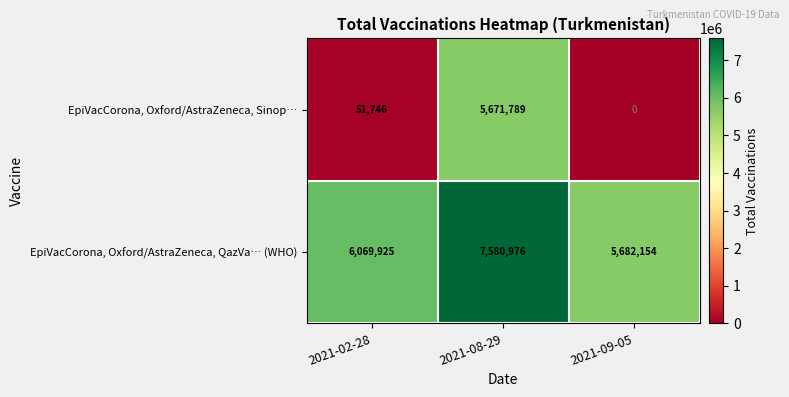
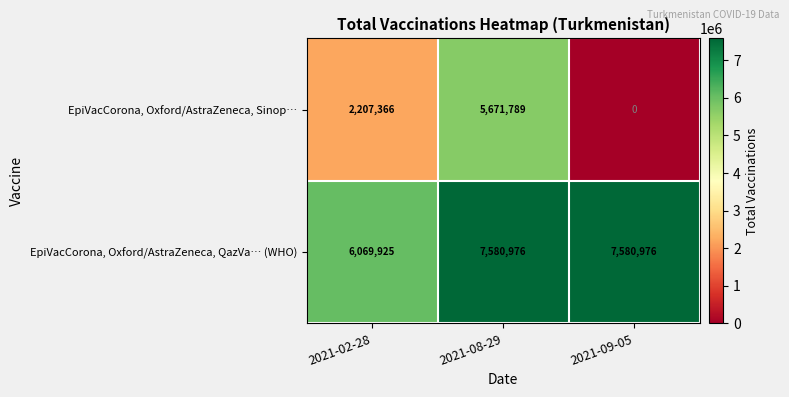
  {
    "EpiVacCorona, Oxford/AstraZeneca, Sinop…": {
-     "2021-02-28": "51,746",
+     "2021-02-28": "2,207,366",
      "2021-08-29": "5,671,789",
      "2021-09-05": "0"
    },
    "EpiVacCorona, Oxford/AstraZeneca, QazVa… (WHO)": {
      "2021-02-28": "6,069,925",
      "2021-08-29": "7,580,976",
-     "2021-09-05": "5,682,154"
+     "2021-09-05": "7,580,976"
    }
  }
